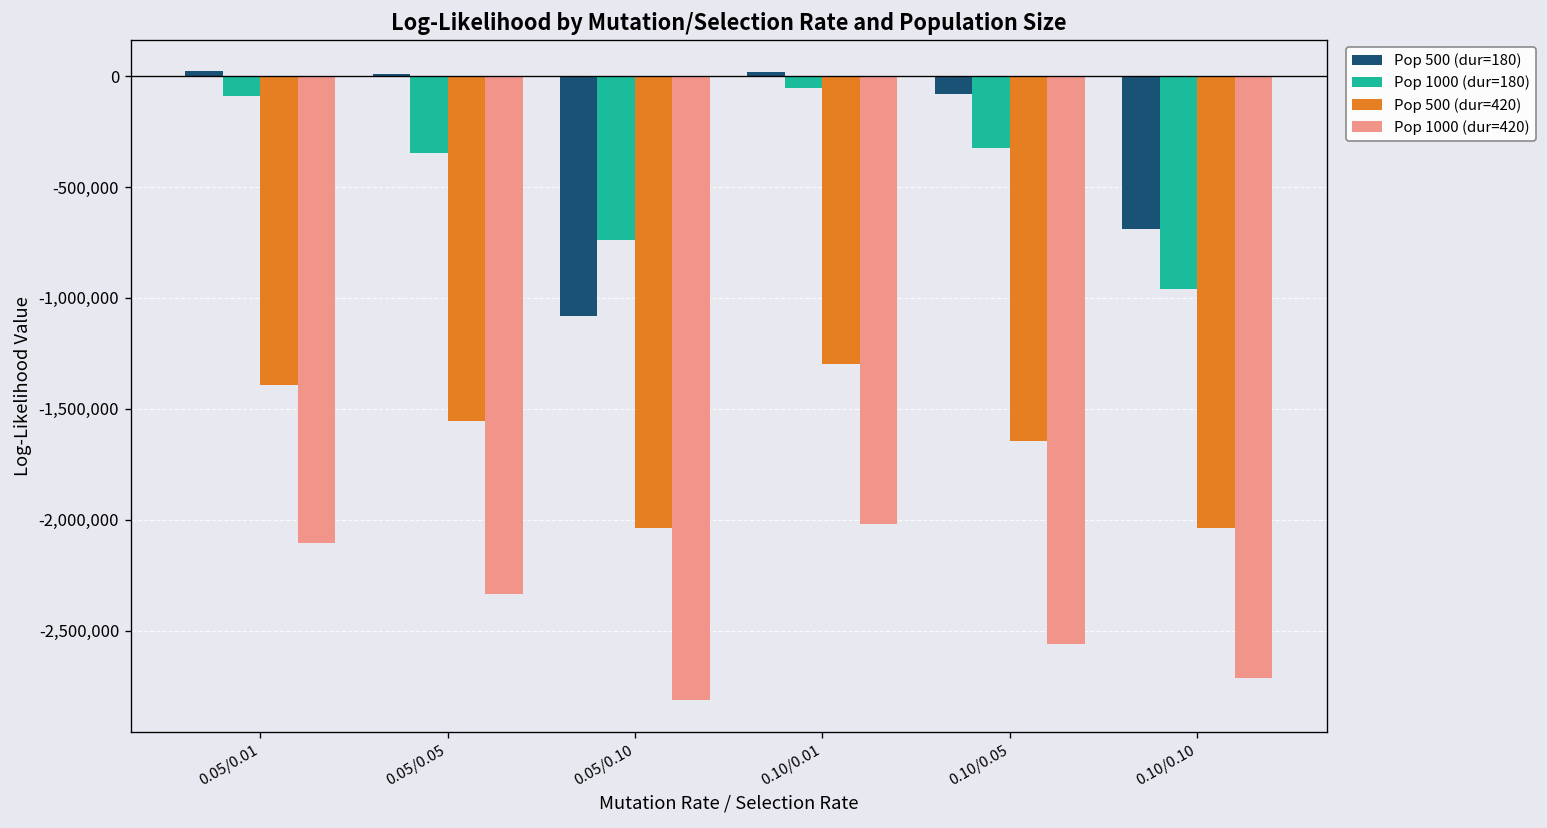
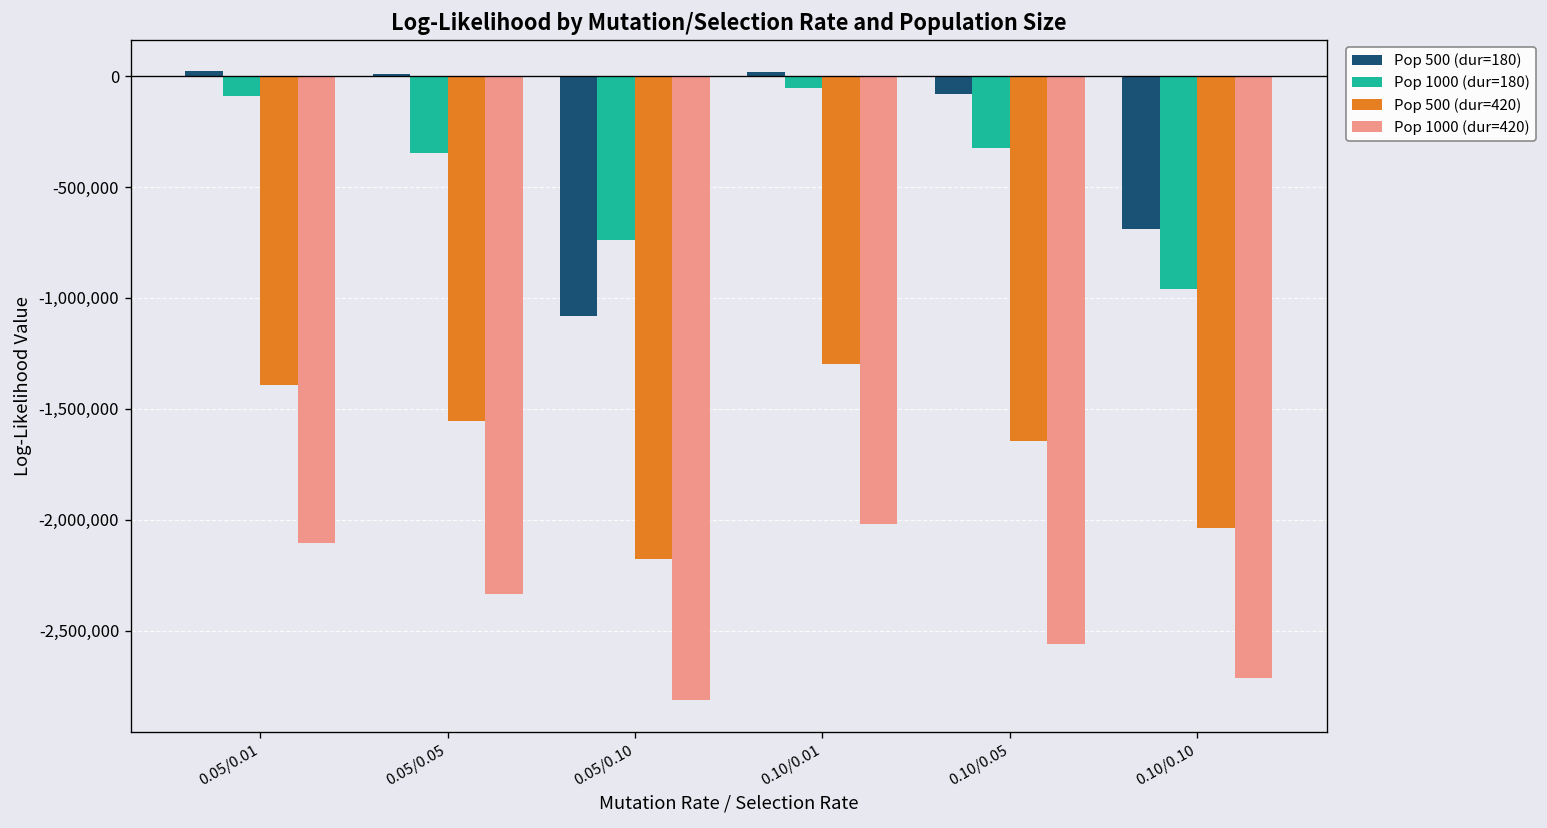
  {
    "Pop 500 (dur=180)": {
      "0.05/0.01": "20,000",
      "0.05/0.10": "-1,080,000",
      "0.10/0.01": "20,000",
      "0.10/0.05": "-80,000",
      "0.10/0.10": "-690,000"
    },
    "Pop 1000 (dur=180)": {
      "0.05/0.01": "-90,000",
      "0.05/0.05": "-350,000",
      "0.05/0.10": "-740,000",
      "0.10/0.01": "-50,000",
      "0.10/0.05": "-320,000",
      "0.10/0.10": "-960,000"
    },
    "Pop 500 (dur=420)": {
      "0.05/0.01": "-1,390,000",
      "0.05/0.05": "-1,560,000",
-     "0.05/0.10": "-2,040,000",
+     "0.05/0.10": "-2,180,000",
      "0.10/0.01": "-1,300,000",
      "0.10/0.05": "-1,650,000",
      "0.10/0.10": "-2,040,000"
    },
    "Pop 1000 (dur=420)": {
      "0.05/0.01": "-2,100,000",
      "0.05/0.05": "-2,330,000",
      "0.05/0.10": "-2,810,000",
      "0.10/0.01": "-2,020,000",
      "0.10/0.05": "-2,560,000",
      "0.10/0.10": "-2,710,000"
    }
  }
